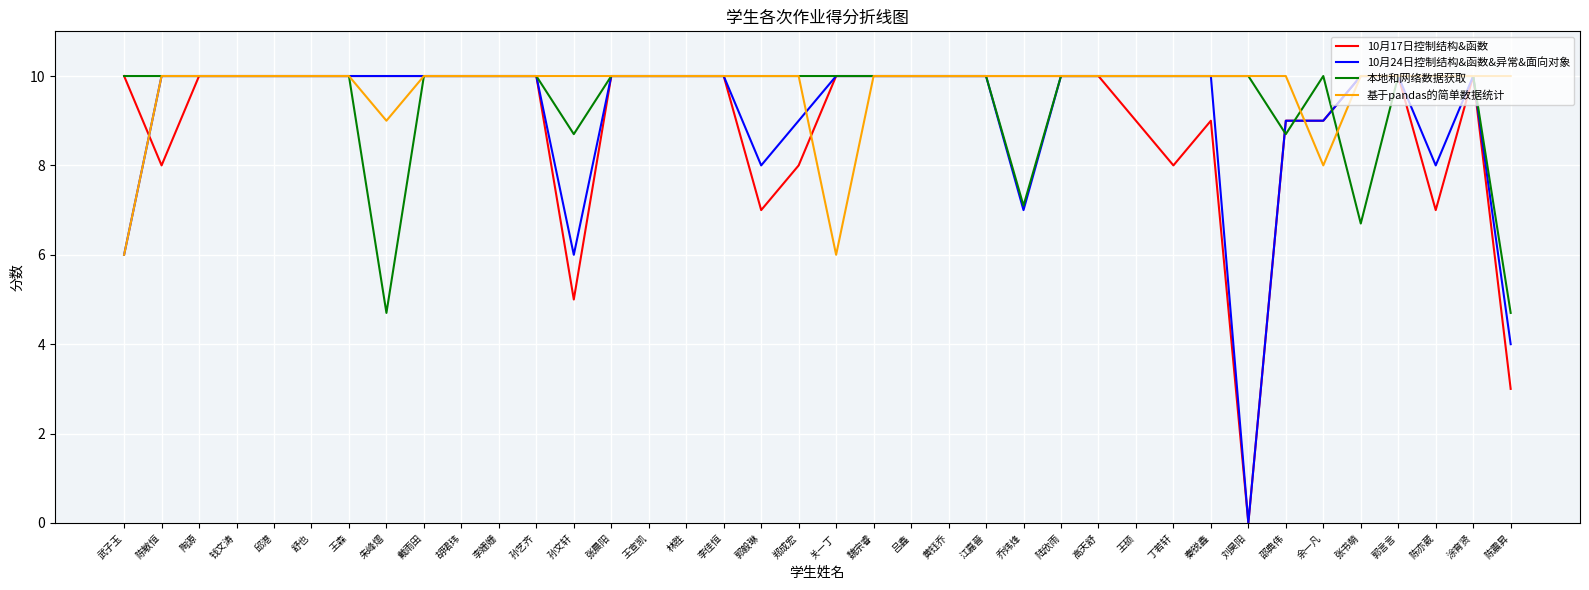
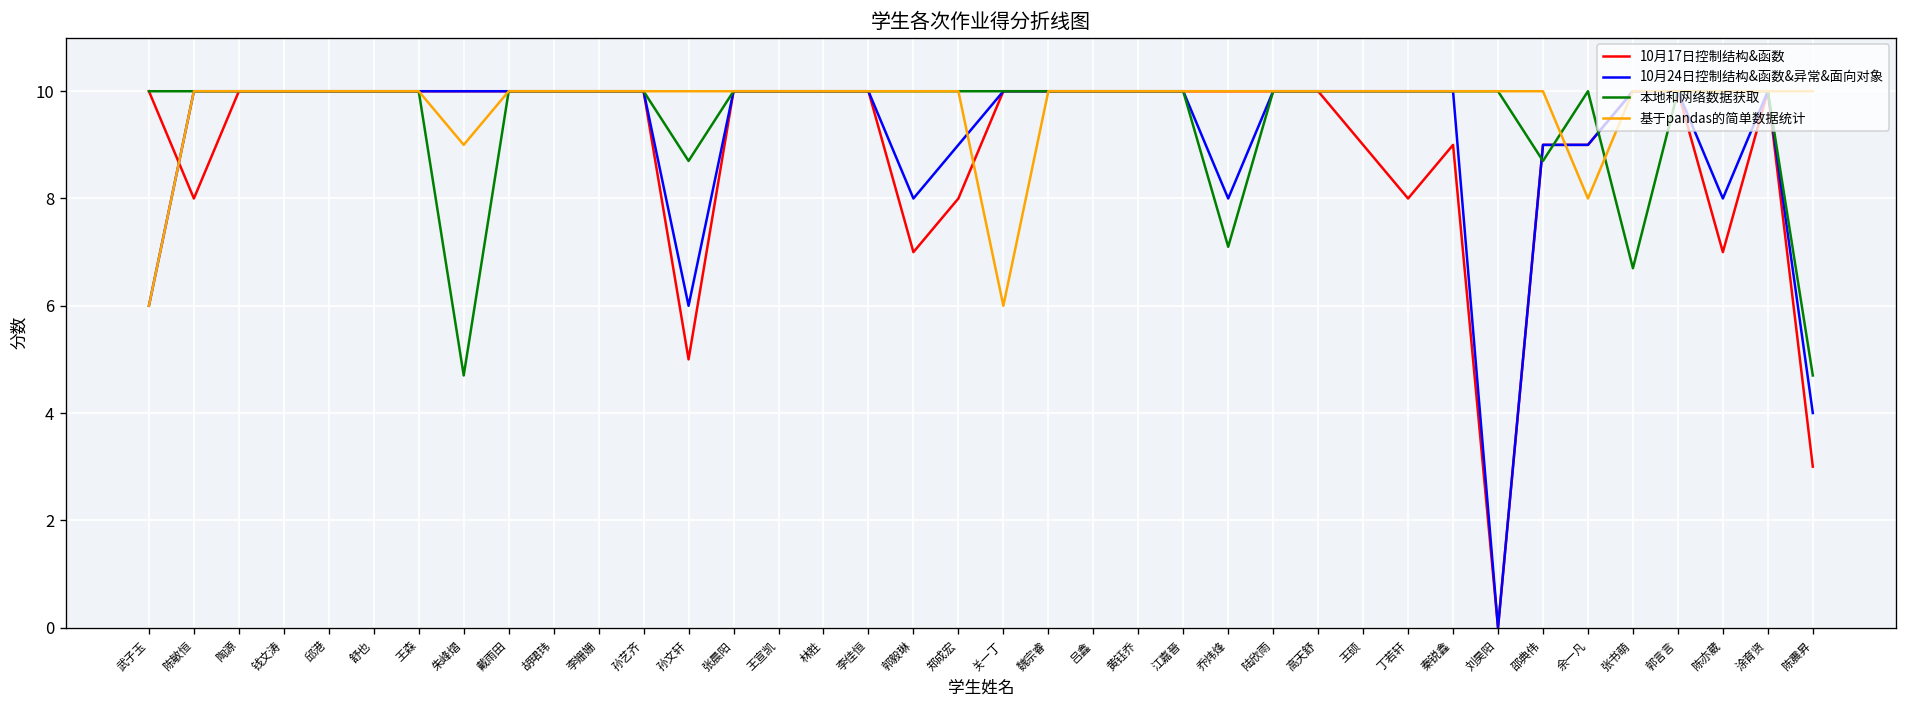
  {
    "10月17日控制结构&函数": {
      "陈敏恒": 8,
      "孙文轩": 5,
      "郭毅琳": 7,
      "郑成宏": 8,
      "王硕": 9,
      "丁若轩": 8,
      "秦锐鑫": 9,
      "陈亦葳": 7,
      "陈震昇": 3
    },
    "10月24日控制结构&函数&异常&面向对象": {
      "孙文轩": 6,
      "郭毅琳": 8,
      "郑成宏": 9,
-     "乔炜烽": 7,
+     "乔炜烽": 8,
      "陈亦葳": 8,
      "陈震昇": 4
    },
    "本地和网络数据获取": {
      "朱峰熠": 4.7,
      "孙文轩": 8.7,
      "乔炜烽": 7.1,
      "邵典伟": 8.7,
      "余一凡": 10,
      "张书萌": 6.7,
      "陈震昇": 4.7
    },
    "基于pandas的简单数据统计": {
      "朱峰熠": 9,
      "孙文轩": 10,
      "关一丁": 6,
      "邵典伟": 10,
      "余一凡": 8
    }
  }
